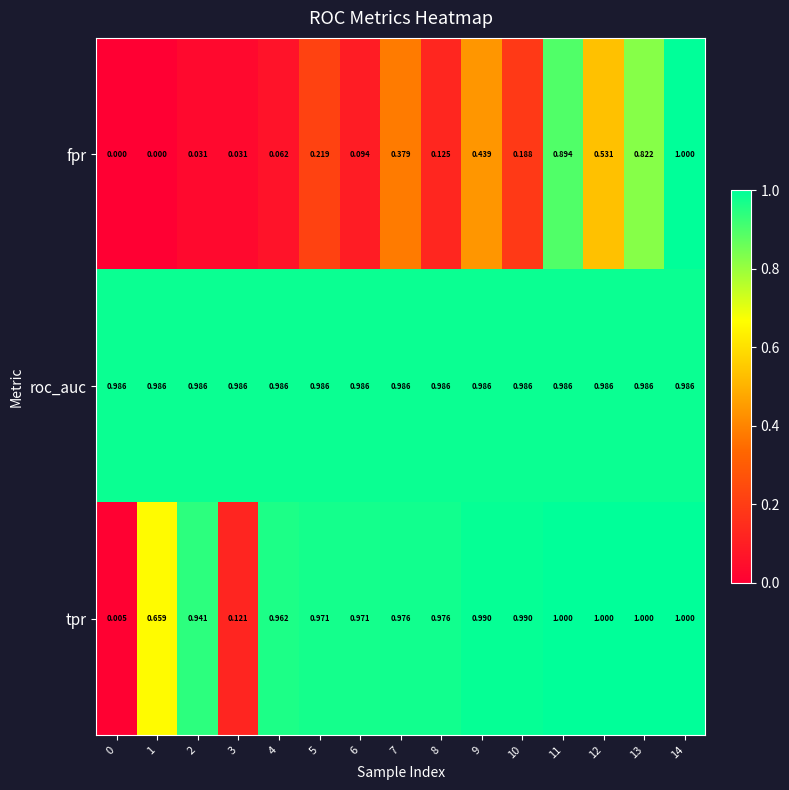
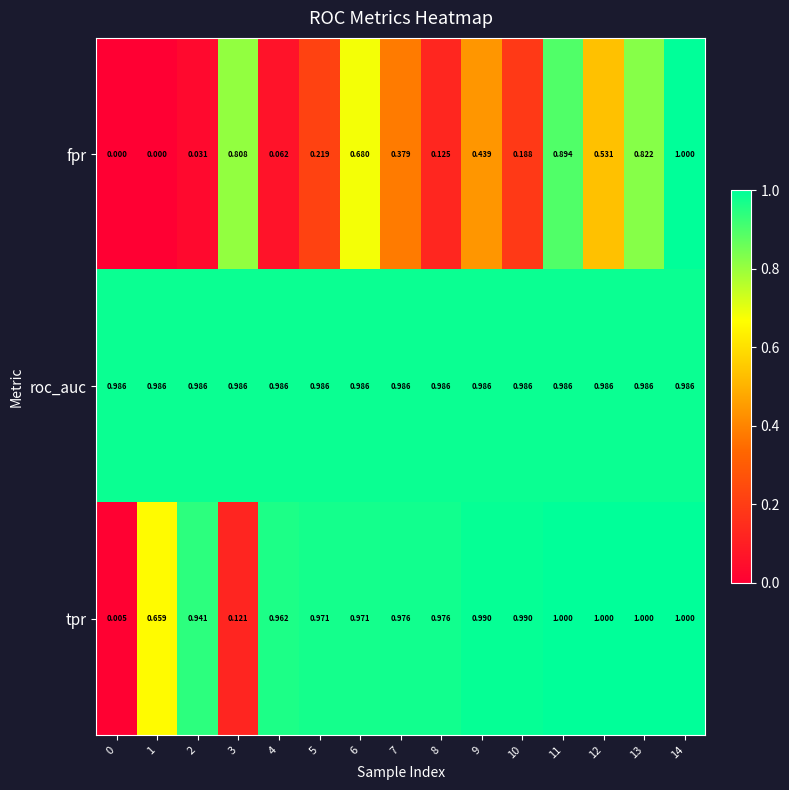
  {
    "fpr": {
      "0": 0.000,
      "1": 0.000,
      "2": 0.031,
-     "3": 0.031,
+     "3": 0.808,
      "4": 0.062,
      "5": 0.219,
-     "6": 0.094,
+     "6": 0.680,
      "7": 0.379,
      "8": 0.125,
      "9": 0.439,
      "10": 0.188,
      "11": 0.894,
      "12": 0.531,
      "13": 0.822,
      "14": 1.000
    },
    "roc_auc": {
      "0": 0.986,
      "1": 0.986,
      "2": 0.986,
      "3": 0.986,
      "4": 0.986,
      "5": 0.986,
      "6": 0.986,
      "7": 0.986,
      "8": 0.986,
      "9": 0.986,
      "10": 0.986,
      "11": 0.986,
      "12": 0.986,
      "13": 0.986,
      "14": 0.986
    },
    "tpr": {
      "0": 0.005,
      "1": 0.659,
      "2": 0.941,
      "3": 0.121,
      "4": 0.962,
      "5": 0.971,
      "6": 0.971,
      "7": 0.976,
      "8": 0.976,
      "9": 0.990,
      "10": 0.990,
      "11": 1.000,
      "12": 1.000,
      "13": 1.000,
      "14": 1.000
    }
  }
